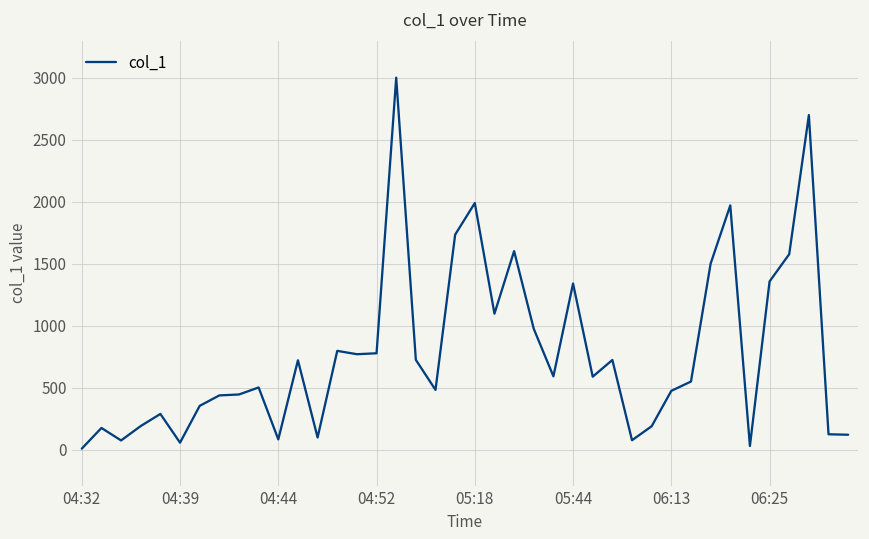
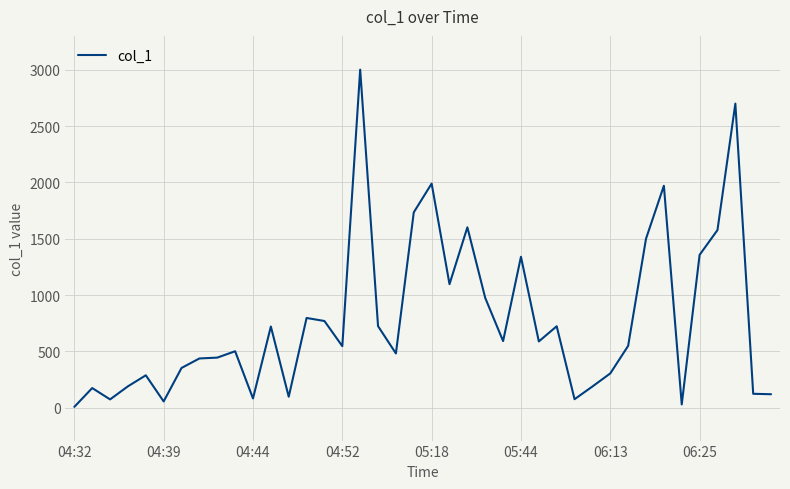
  {
    "04:32": 10,
    "04:44": 80,
-   "04:52": 780,
+   "04:52": 550,
    "05:44": 1340,
-   "06:13": 470
+   "06:13": 300
  }
